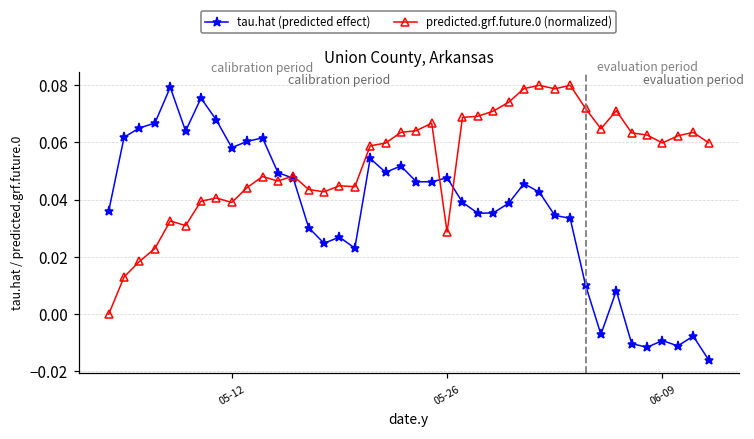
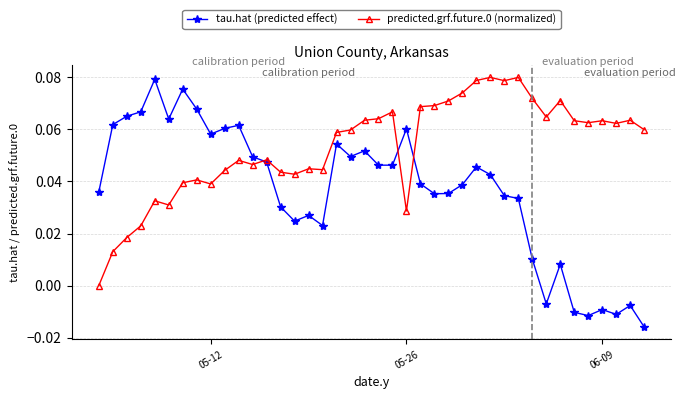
  {
    "tau.hat (predicted effect)": {
      "05-12": 0.058,
-     "05-26": 0.048,
+     "05-26": 0.060,
      "06-09": -0.009
    },
    "predicted.grf.future.0 (normalized)": {
      "05-12": 0.039,
      "05-26": 0.029,
-     "06-09": 0.060
+     "06-09": 0.063
    }
  }
